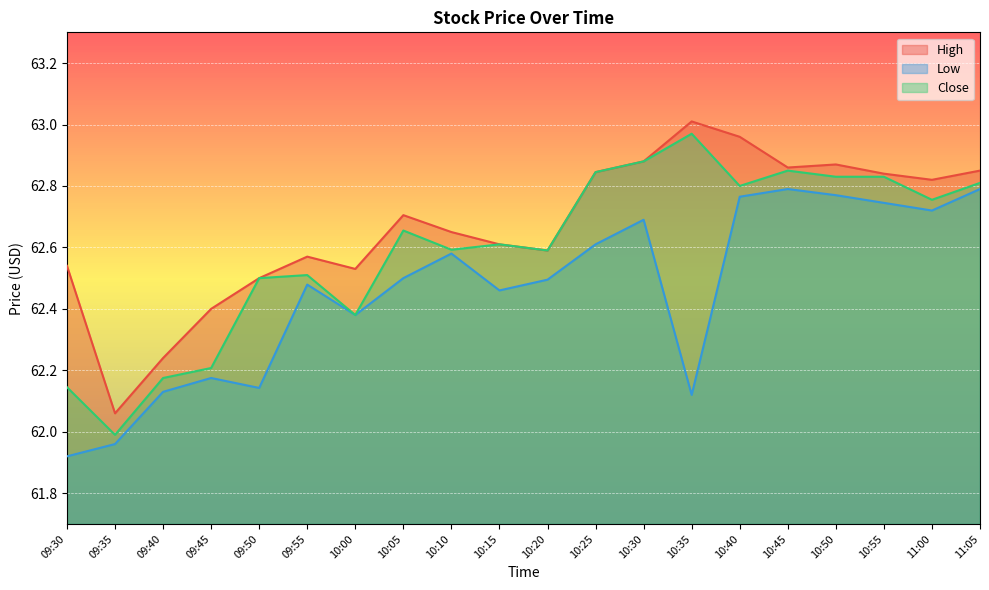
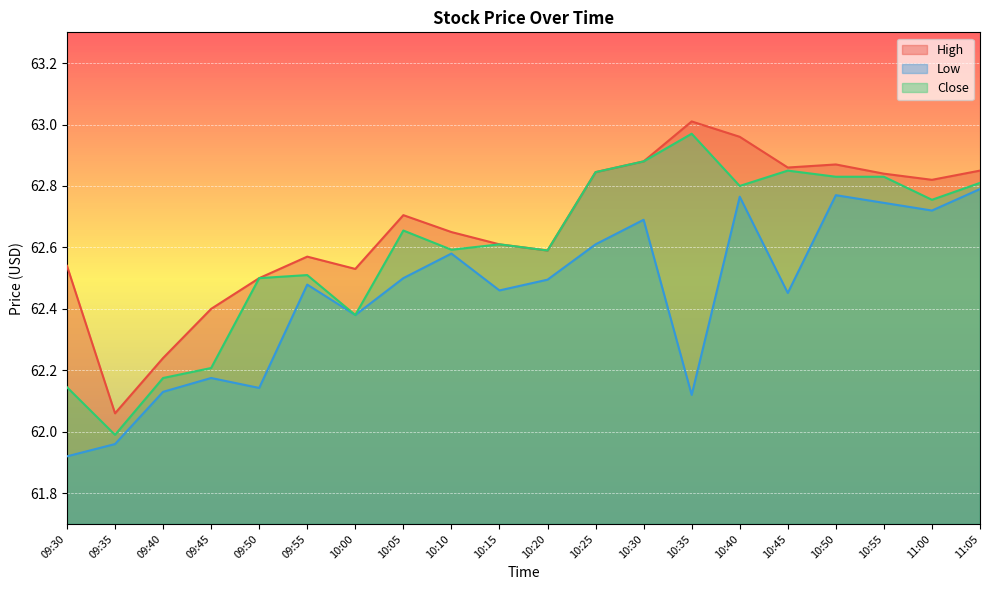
  {
    "High": {
      "09:30": 62.54,
      "09:35": 62.06,
      "09:40": 62.24,
      "09:45": 62.40,
      "09:55": 62.57,
      "10:00": 62.53,
      "10:05": 62.71,
      "10:10": 62.65,
      "10:35": 63.01,
      "10:40": 62.96,
      "10:45": 62.86,
      "10:50": 62.87,
      "10:55": 62.84,
      "11:00": 62.82,
      "11:05": 62.85
    },
    "Low": {
      "09:30": 61.92,
      "09:35": 61.96,
      "09:40": 62.13,
      "09:45": 62.17,
      "09:50": 62.14,
      "09:55": 62.48,
      "10:05": 62.50,
      "10:10": 62.58,
      "10:15": 62.46,
      "10:20": 62.49,
      "10:25": 62.61,
      "10:30": 62.69,
      "10:35": 62.12,
      "10:40": 62.76,
-     "10:45": 62.79,
+     "10:45": 62.45,
      "10:50": 62.77,
      "10:55": 62.74,
      "11:00": 62.72,
      "11:05": 62.79
    },
    "Close": {
      "09:30": 62.15,
      "09:35": 61.99,
      "09:40": 62.17,
      "09:45": 62.21,
      "09:55": 62.51,
      "10:05": 62.65,
      "10:10": 62.59,
      "10:35": 62.97,
      "10:40": 62.80,
      "10:45": 62.85,
      "10:50": 62.83,
      "10:55": 62.83,
      "11:00": 62.76,
      "11:05": 62.81
    }
  }
